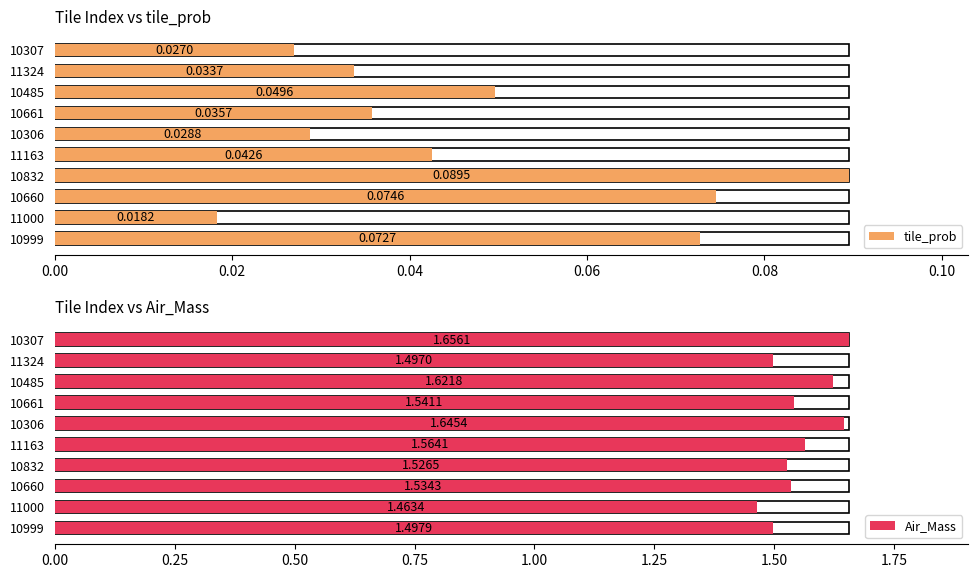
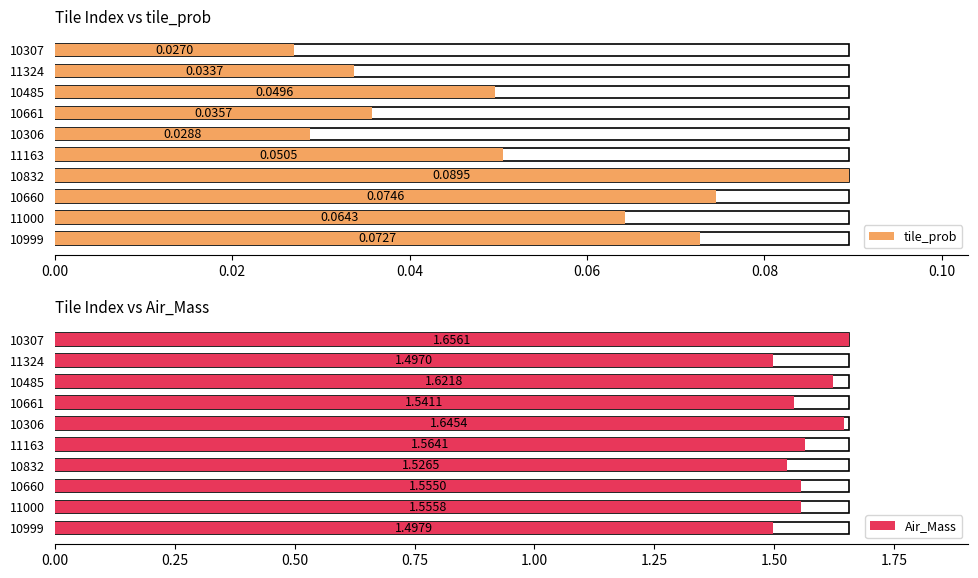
  {
    "Tile Index vs tile_prob": {
      "tile_prob": {
-       "11163": 0.0426,
+       "11163": 0.0505,
        "10832": 0.0895,
-       "11000": 0.0182
+       "11000": 0.0643
      }
    },
    "Tile Index vs Air_Mass": {
      "Air_Mass": {
        "10307": 1.6561,
-       "10660": 1.5343,
-       "11000": 1.4634
+       "10660": 1.5550,
+       "11000": 1.5558
      }
    }
  }
